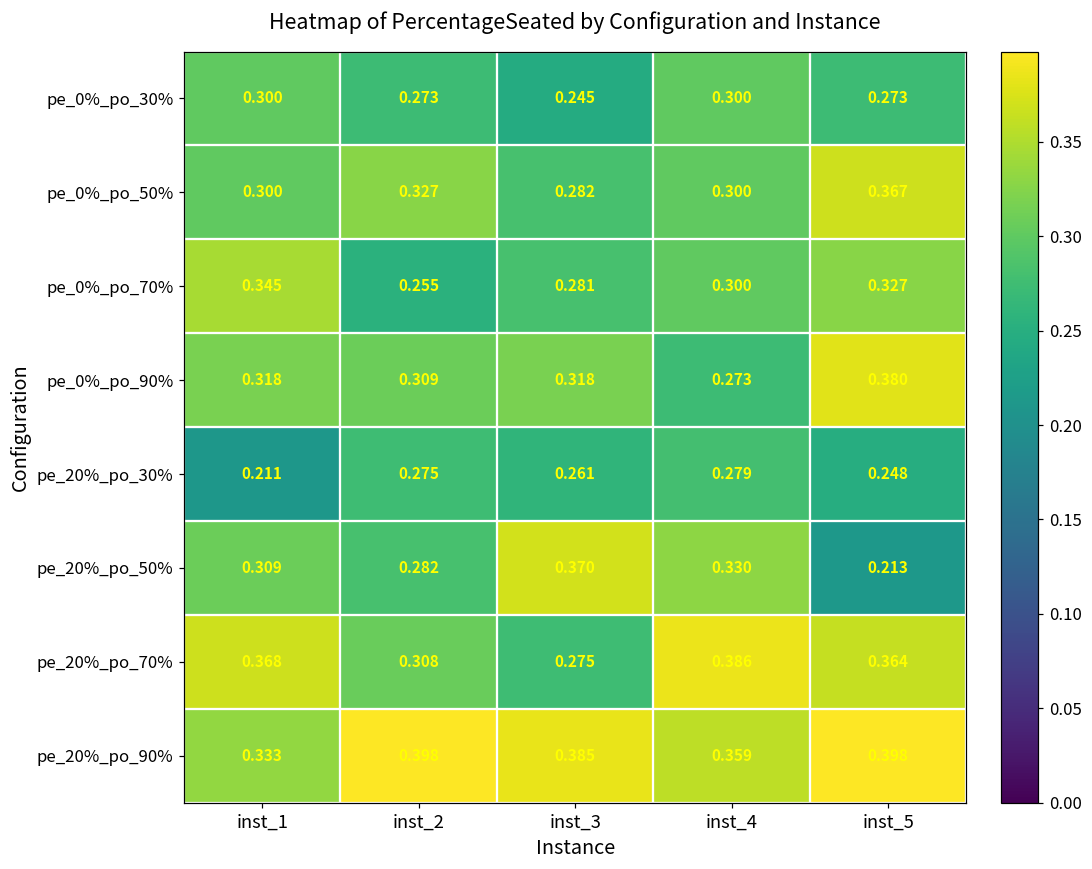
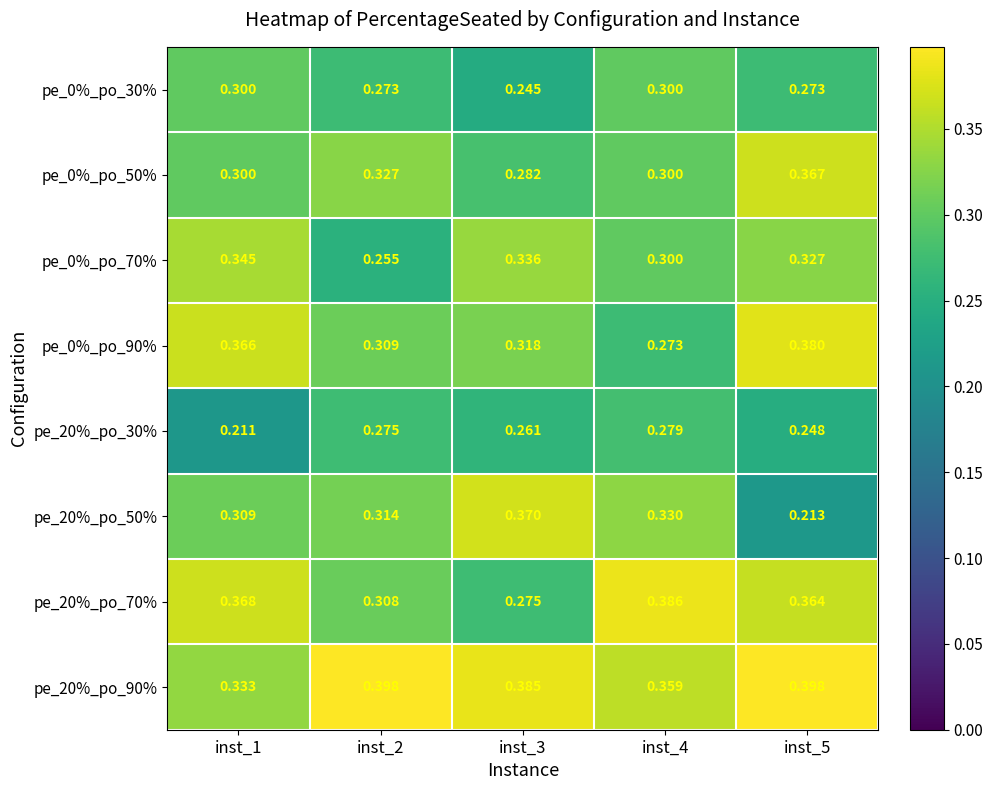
  {
    "pe_0%_po_30%": {
      "inst_1": 0.300,
      "inst_2": 0.273,
      "inst_3": 0.245,
      "inst_4": 0.300,
      "inst_5": 0.273
    },
    "pe_0%_po_50%": {
      "inst_1": 0.300,
      "inst_2": 0.327,
      "inst_3": 0.282,
      "inst_4": 0.300,
      "inst_5": 0.367
    },
    "pe_0%_po_70%": {
      "inst_1": 0.345,
      "inst_2": 0.255,
-     "inst_3": 0.281,
+     "inst_3": 0.336,
      "inst_4": 0.300,
      "inst_5": 0.327
    },
    "pe_0%_po_90%": {
-     "inst_1": 0.318,
+     "inst_1": 0.366,
      "inst_2": 0.309,
      "inst_3": 0.318,
      "inst_4": 0.273
    },
    "pe_20%_po_30%": {
      "inst_1": 0.211,
      "inst_2": 0.275,
      "inst_3": 0.261,
      "inst_4": 0.279,
      "inst_5": 0.248
    },
    "pe_20%_po_50%": {
      "inst_1": 0.309,
-     "inst_2": 0.282,
+     "inst_2": 0.314,
      "inst_4": 0.330,
      "inst_5": 0.213
    },
    "pe_20%_po_70%": {
      "inst_1": 0.368,
      "inst_2": 0.308,
      "inst_3": 0.275,
      "inst_5": 0.364
    },
    "pe_20%_po_90%": {
      "inst_1": 0.333,
      "inst_4": 0.359
    }
  }
